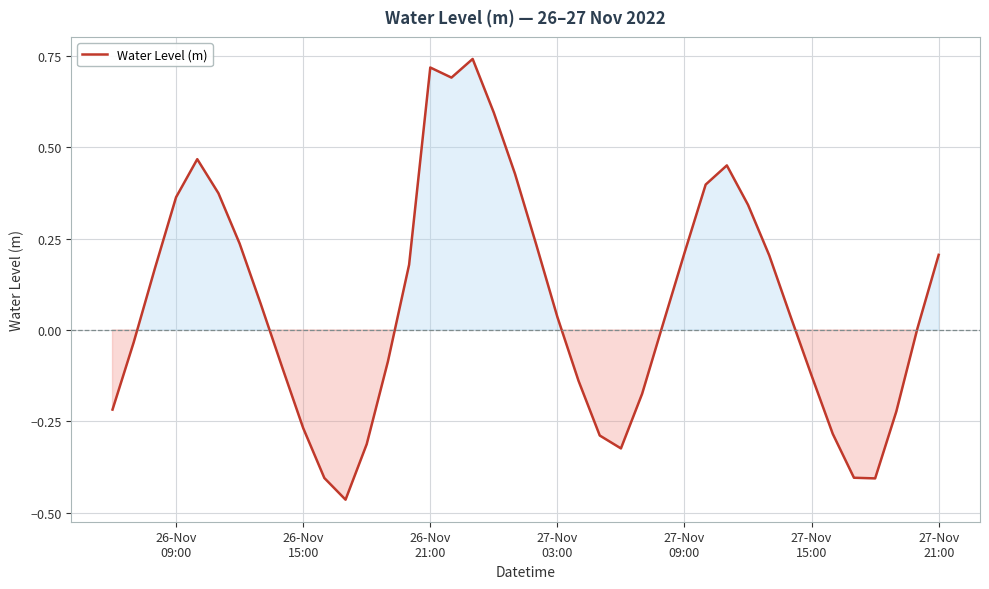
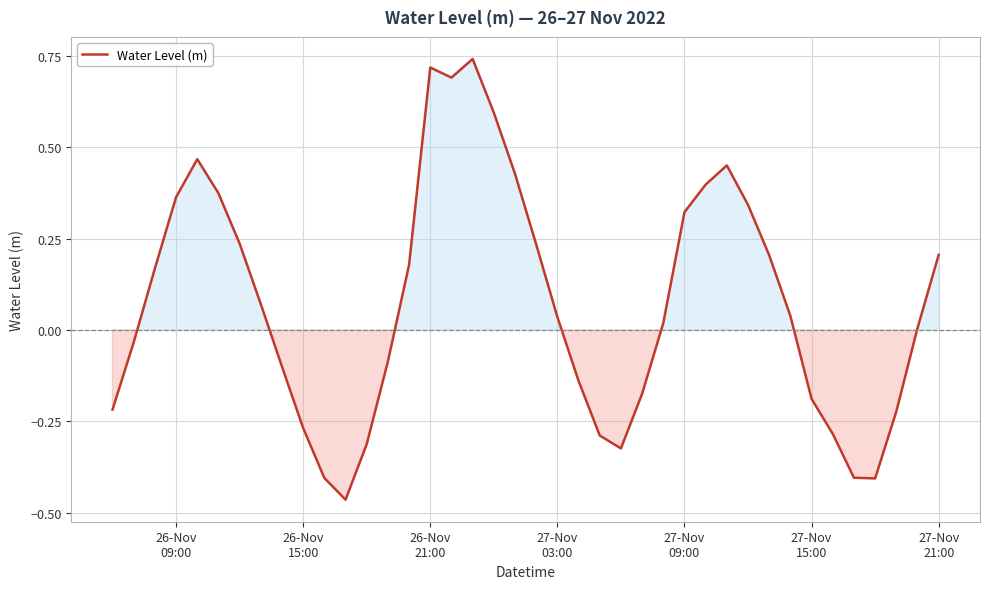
  {
    "26-Nov 09:00": 0.36,
    "26-Nov 15:00": -0.27,
    "26-Nov 21:00": 0.72,
    "27-Nov 03:00": 0.04,
-   "27-Nov 09:00": 0.21,
-   "27-Nov 15:00": -0.12,
+   "27-Nov 09:00": 0.32,
+   "27-Nov 15:00": -0.19,
    "27-Nov 21:00": 0.21
  }
